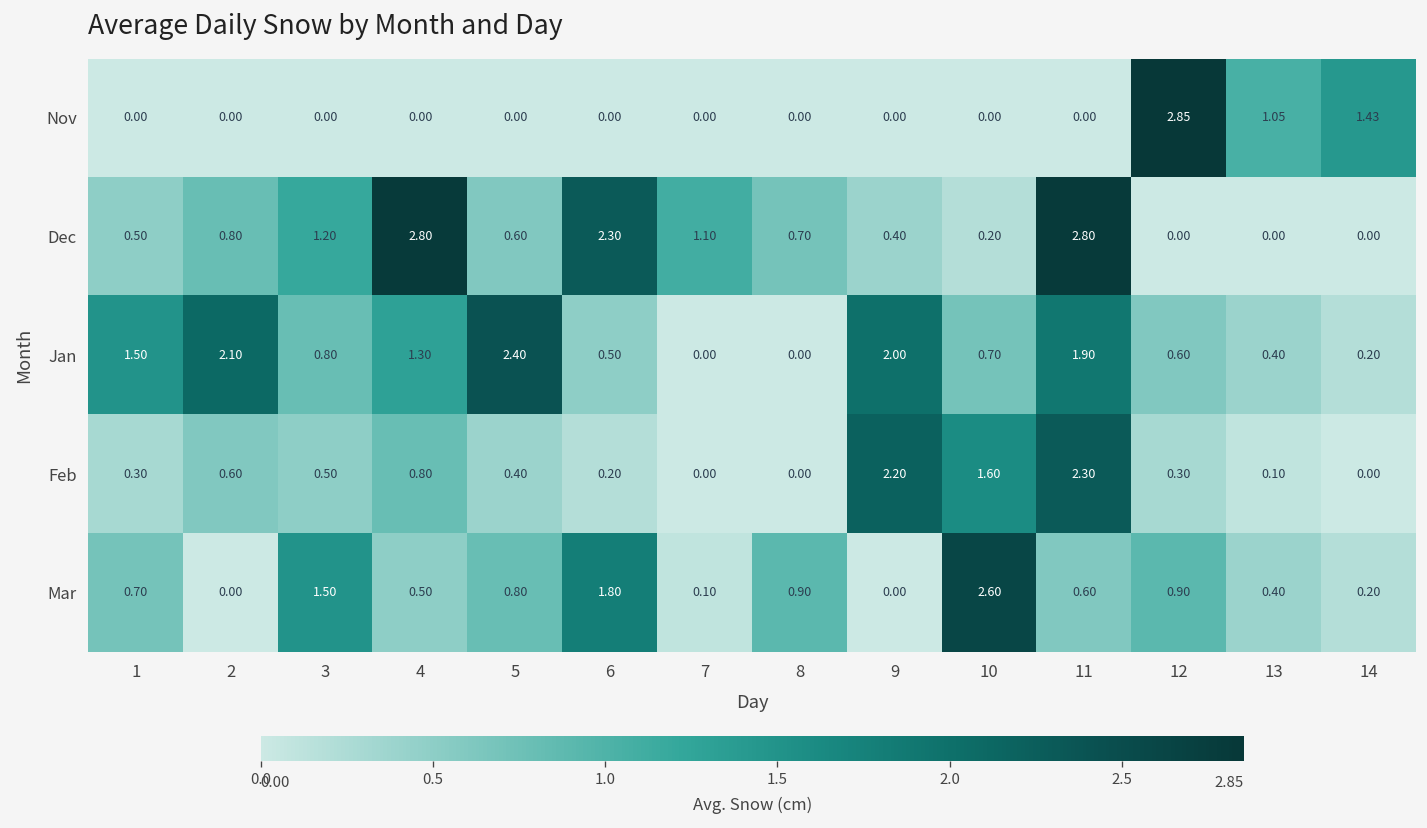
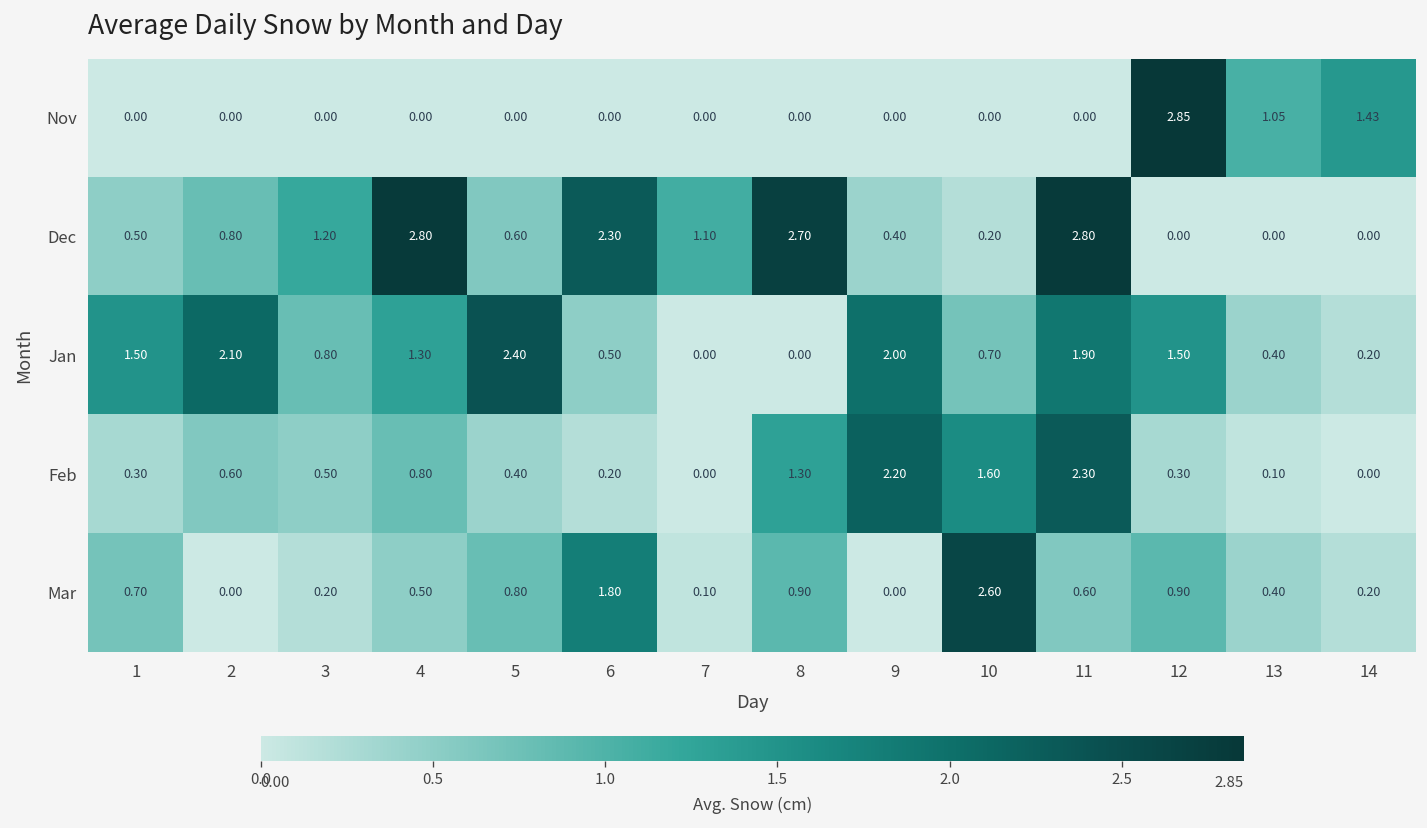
  {
    "Nov": {
      "1": 0.00,
      "2": 0.00,
      "3": 0.00,
      "4": 0.00,
      "5": 0.00,
      "6": 0.00,
      "7": 0.00,
      "8": 0.00,
      "9": 0.00,
      "10": 0.00,
      "11": 0.00,
      "12": 2.85,
      "13": 1.05,
      "14": 1.43
    },
    "Dec": {
      "1": 0.50,
      "2": 0.80,
      "3": 1.20,
      "4": 2.80,
      "5": 0.60,
      "6": 2.30,
      "7": 1.10,
-     "8": 0.70,
+     "8": 2.70,
      "9": 0.40,
      "10": 0.20,
      "11": 2.80,
      "12": 0.00,
      "13": 0.00,
      "14": 0.00
    },
    "Jan": {
      "1": 1.50,
      "2": 2.10,
      "3": 0.80,
      "4": 1.30,
      "5": 2.40,
      "6": 0.50,
      "7": 0.00,
      "8": 0.00,
      "9": 2.00,
      "10": 0.70,
      "11": 1.90,
-     "12": 0.60,
+     "12": 1.50,
      "13": 0.40,
      "14": 0.20
    },
    "Feb": {
      "1": 0.30,
      "2": 0.60,
      "3": 0.50,
      "4": 0.80,
      "5": 0.40,
      "6": 0.20,
      "7": 0.00,
-     "8": 0.00,
+     "8": 1.30,
      "9": 2.20,
      "10": 1.60,
      "11": 2.30,
      "12": 0.30,
      "13": 0.10,
      "14": 0.00
    },
    "Mar": {
      "1": 0.70,
      "2": 0.00,
-     "3": 1.50,
+     "3": 0.20,
      "4": 0.50,
      "5": 0.80,
      "6": 1.80,
      "7": 0.10,
      "8": 0.90,
      "9": 0.00,
      "10": 2.60,
      "11": 0.60,
      "12": 0.90,
      "13": 0.40,
      "14": 0.20
    }
  }
